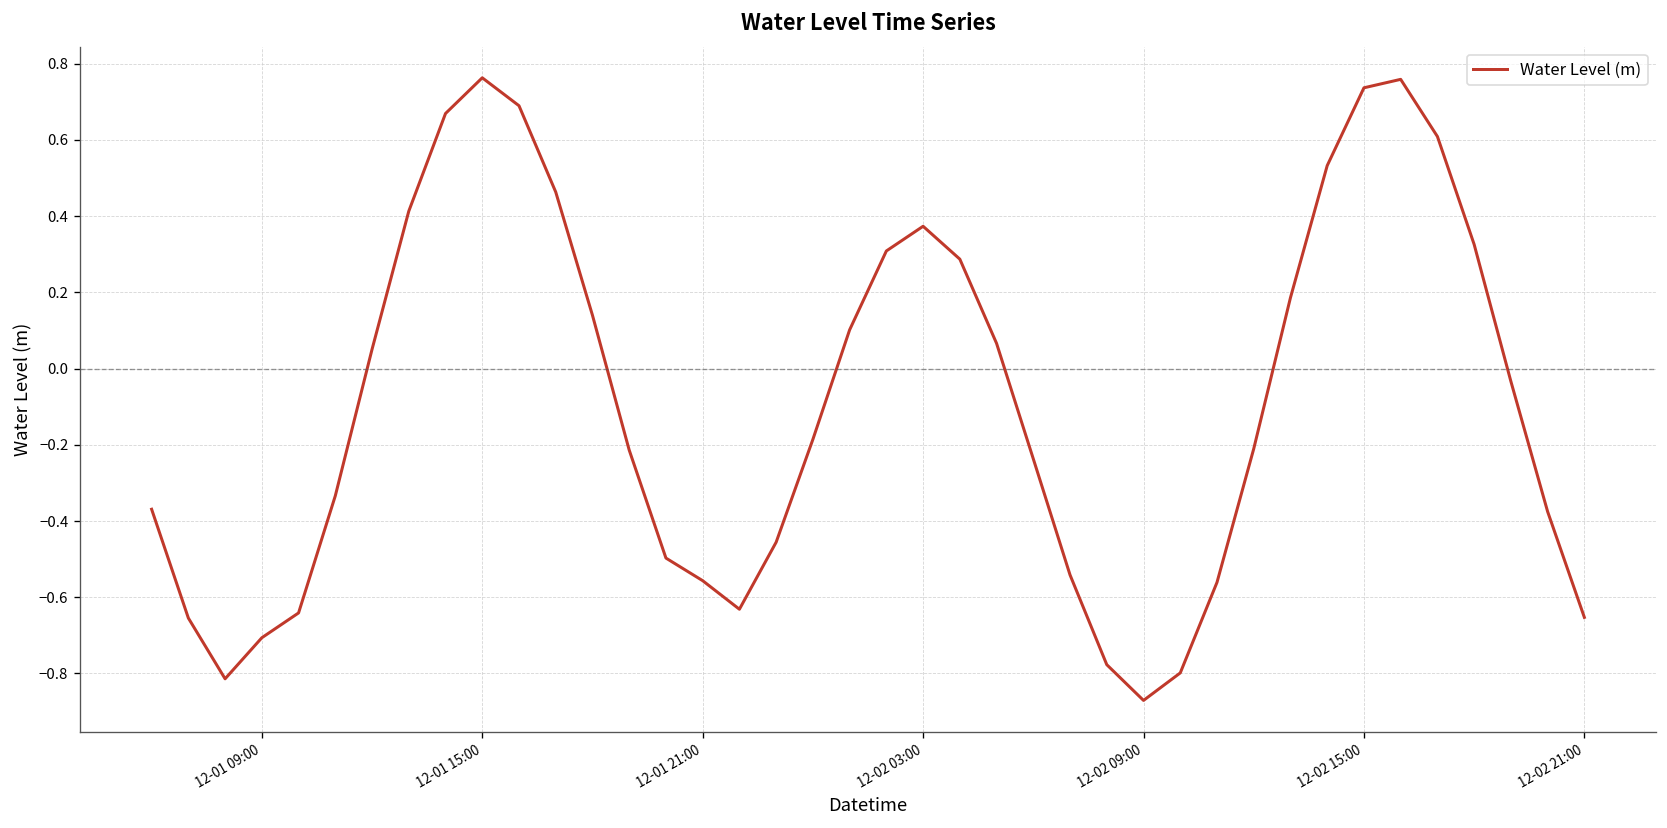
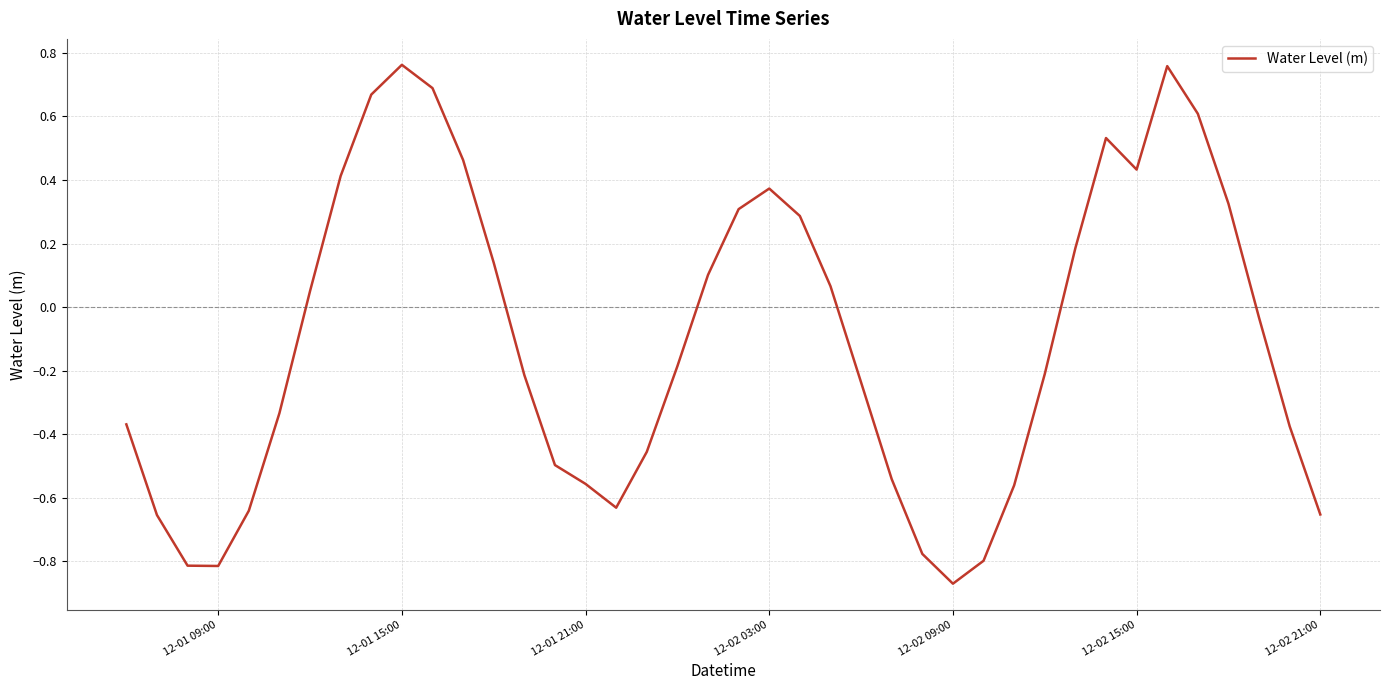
  {
-   "12-01 09:00": -0.71,
+   "12-01 09:00": -0.81,
    "12-01 15:00": 0.76,
    "12-01 21:00": -0.56,
    "12-02 03:00": 0.37,
    "12-02 09:00": -0.87,
-   "12-02 15:00": 0.74,
+   "12-02 15:00": 0.43,
    "12-02 21:00": -0.65
  }
